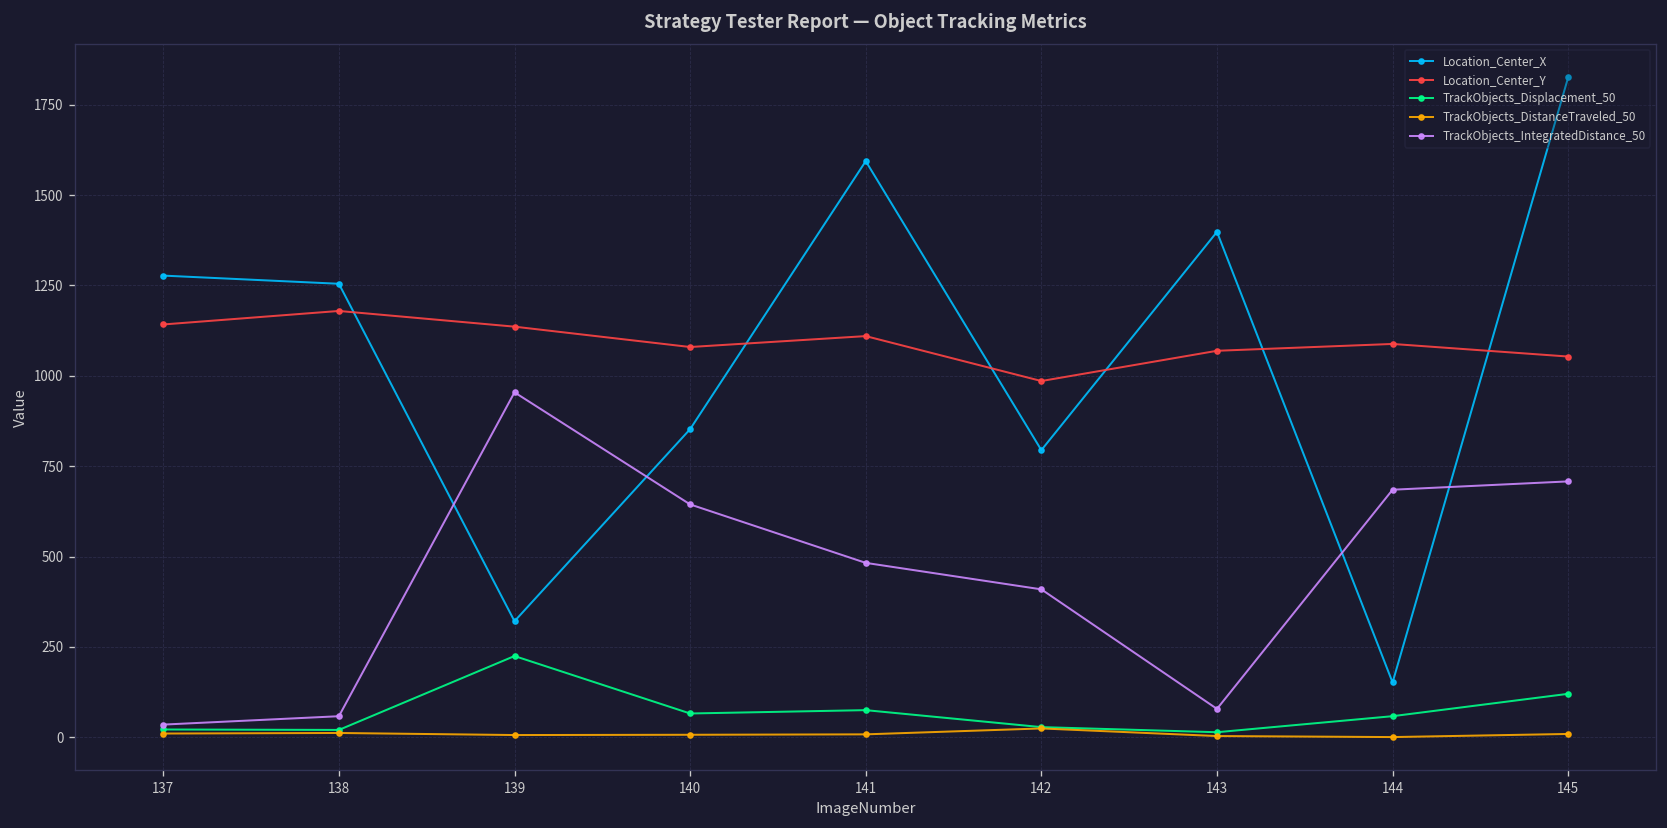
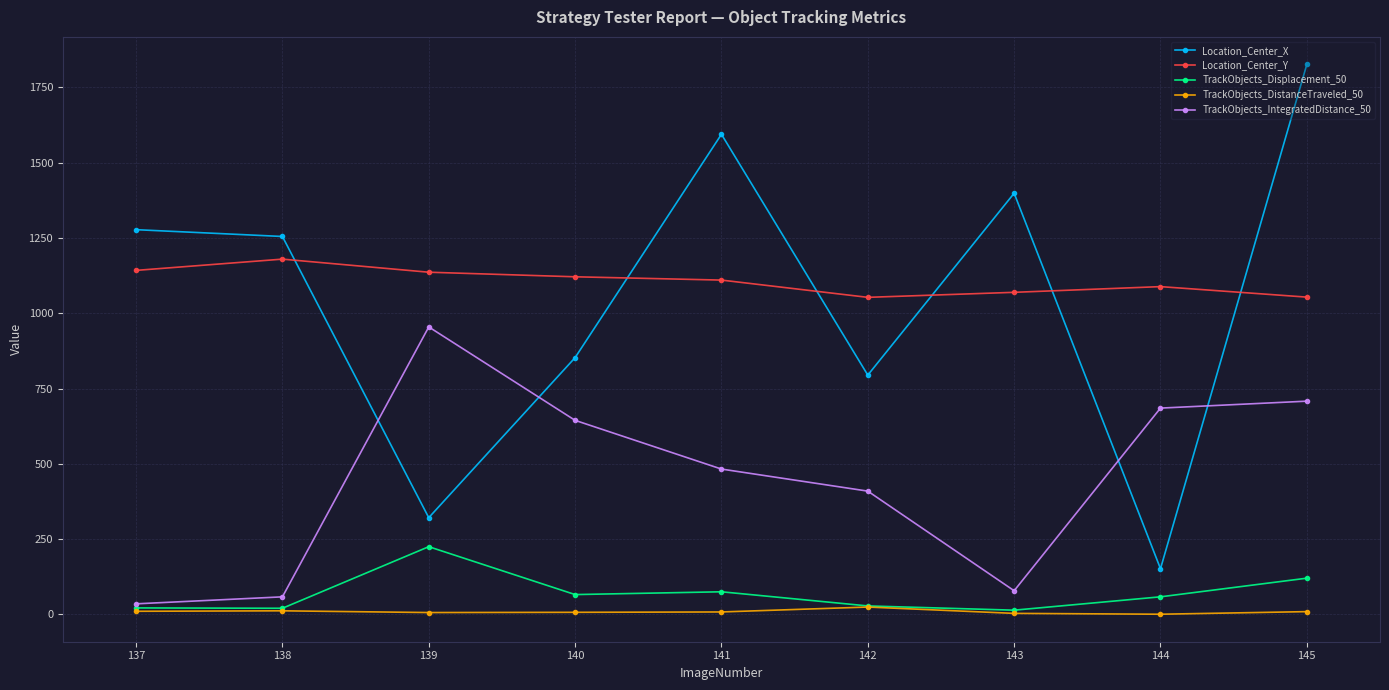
  {
    "Location_Center_X": {
      "137": 1280,
      "138": 1250,
      "139": 320,
      "140": 850,
      "141": 1590,
      "142": 790,
      "143": 1400,
      "144": 150
    },
    "Location_Center_Y": {
      "137": 1140,
      "138": 1180,
      "139": 1140,
-     "140": 1080,
+     "140": 1120,
      "141": 1110,
-     "142": 990,
+     "142": 1050,
      "143": 1070,
      "144": 1090,
      "145": 1050
    },
    "TrackObjects_Displacement_50": {
      "137": 20,
      "139": 230,
      "140": 70,
      "141": 80,
      "143": 10,
      "144": 60,
      "145": 120
    },
    "TrackObjects_DistanceTraveled_50": {
      "137": 10,
      "139": 10,
      "140": 10,
      "141": 10,
      "143": 0,
      "144": 0,
      "145": 10
    },
    "TrackObjects_IntegratedDistance_50": {
      "137": 40,
      "138": 60,
      "139": 950,
      "140": 640,
      "141": 480,
      "142": 410,
      "143": 80,
      "144": 690,
      "145": 710
    }
  }
